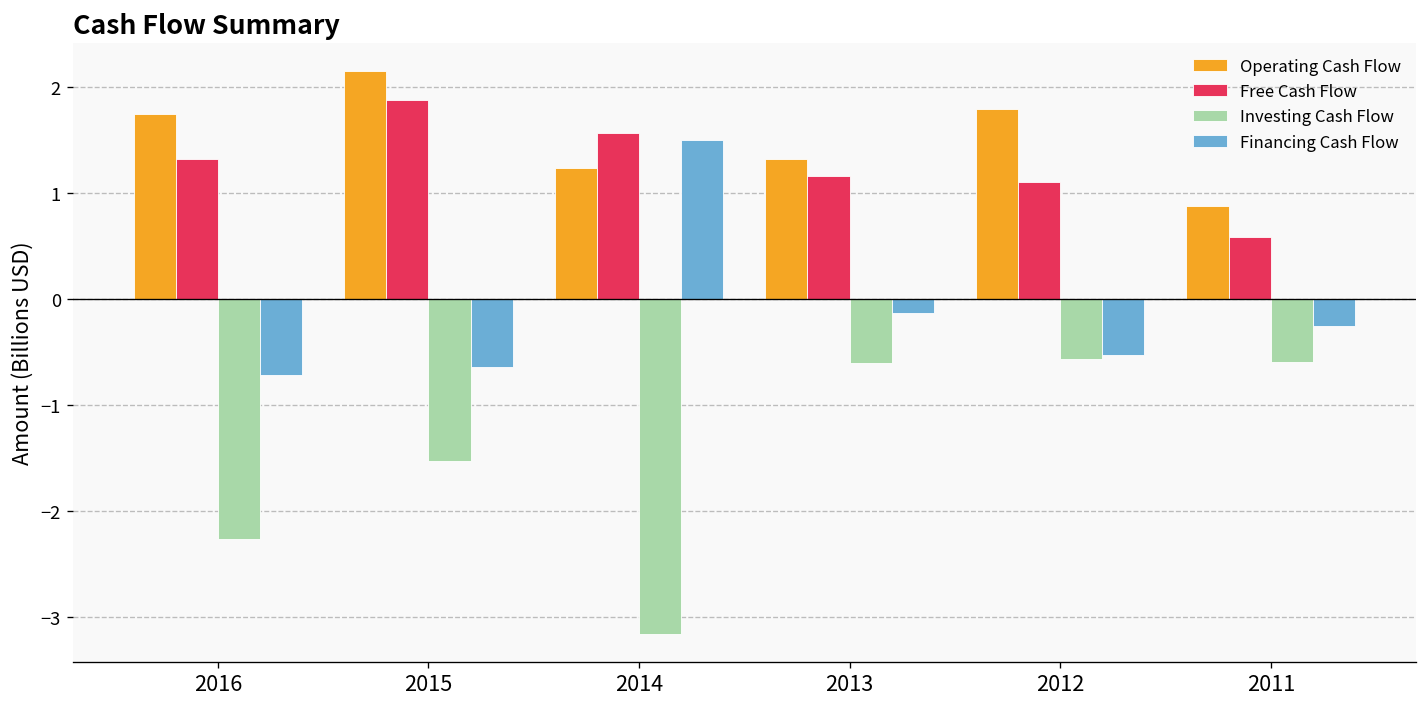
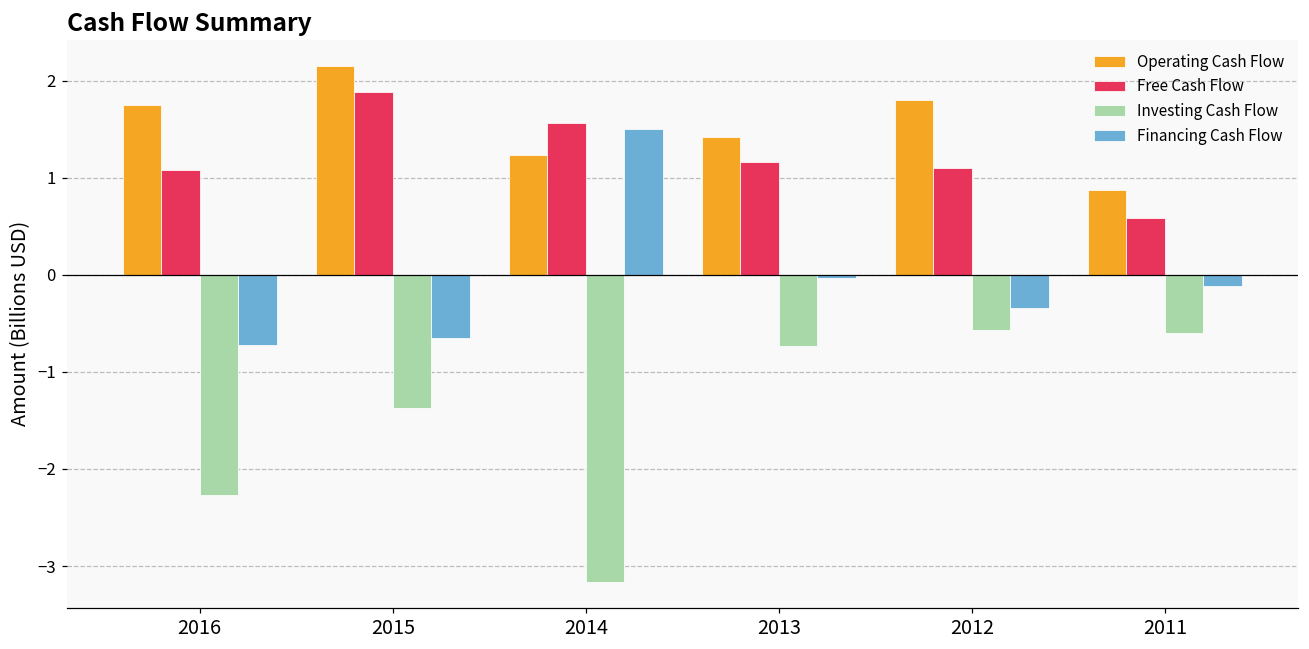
  {
    "Operating Cash Flow": {
      "2016": 1.7,
      "2015": 2.2,
      "2014": 1.2,
-     "2013": 1.3,
+     "2013": 1.4,
      "2012": 1.8,
      "2011": 0.9
    },
    "Free Cash Flow": {
-     "2016": 1.3,
+     "2016": 1.1,
      "2015": 1.9,
      "2014": 1.6,
      "2013": 1.2,
      "2012": 1.1,
      "2011": 0.6
    },
    "Investing Cash Flow": {
      "2016": -2.3,
-     "2015": -1.5,
+     "2015": -1.4,
      "2014": -3.2,
-     "2013": -0.6,
+     "2013": -0.7,
      "2012": -0.6,
      "2011": -0.6
    },
    "Financing Cash Flow": {
      "2016": -0.7,
      "2015": -0.6,
      "2014": 1.5,
-     "2013": -0.1,
-     "2012": -0.5,
-     "2011": -0.3
+     "2013": 0.0,
+     "2012": -0.3,
+     "2011": -0.1
    }
  }
